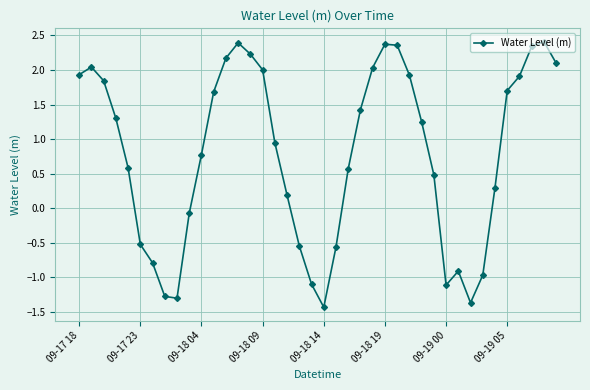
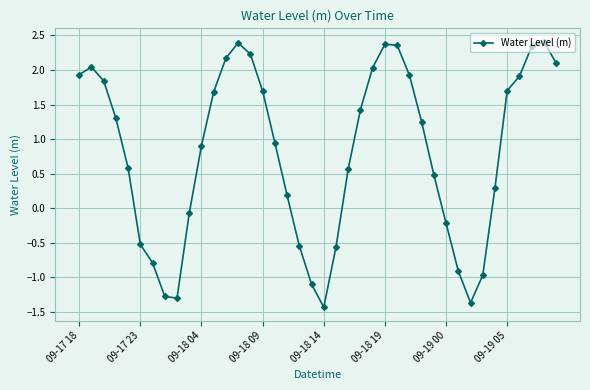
  {
    "09-17 18": 1.9,
    "09-17 23": -0.5,
-   "09-18 04": 0.8,
-   "09-18 09": 2.0,
+   "09-18 04": 0.9,
+   "09-18 09": 1.7,
    "09-18 14": -1.4,
    "09-18 19": 2.4,
-   "09-19 00": -1.1,
+   "09-19 00": -0.2,
    "09-19 05": 1.7
  }
